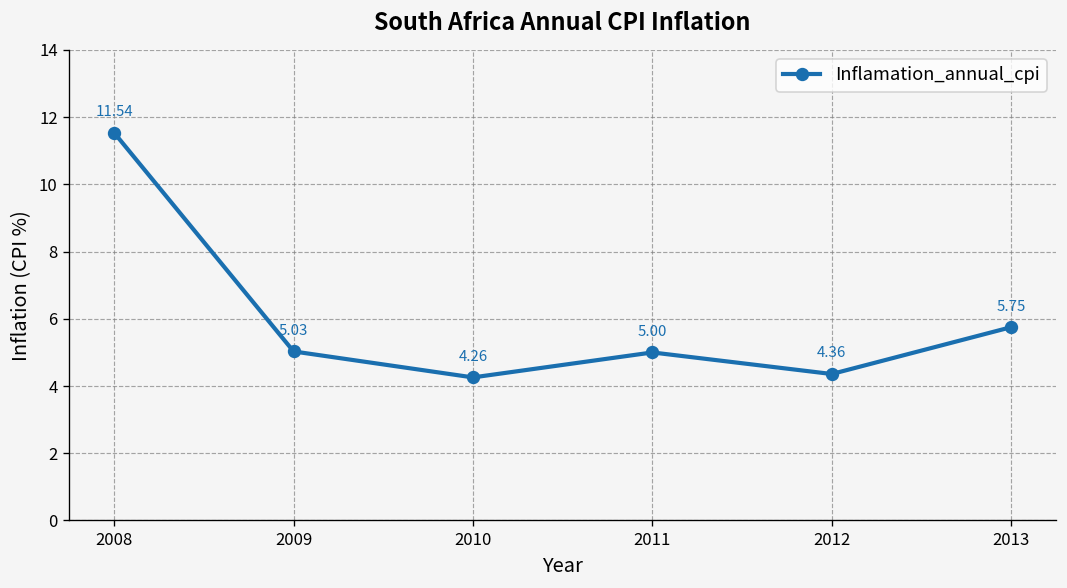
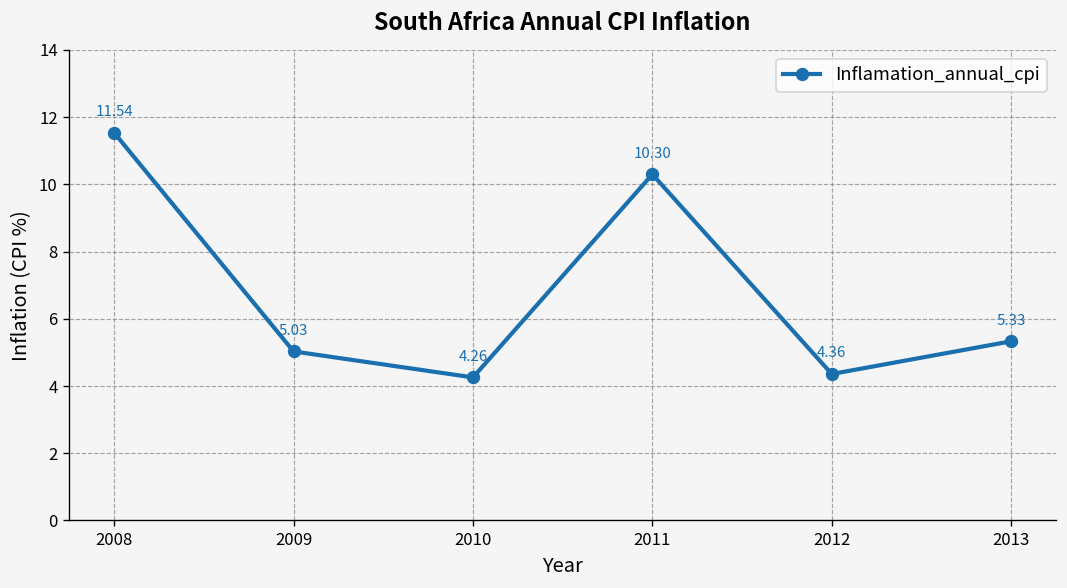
  {
    "2008": 11.54,
    "2009": 5.03,
    "2010": 4.26,
-   "2011": 5.00,
+   "2011": 10.30,
    "2012": 4.36,
-   "2013": 5.75
+   "2013": 5.33
  }
